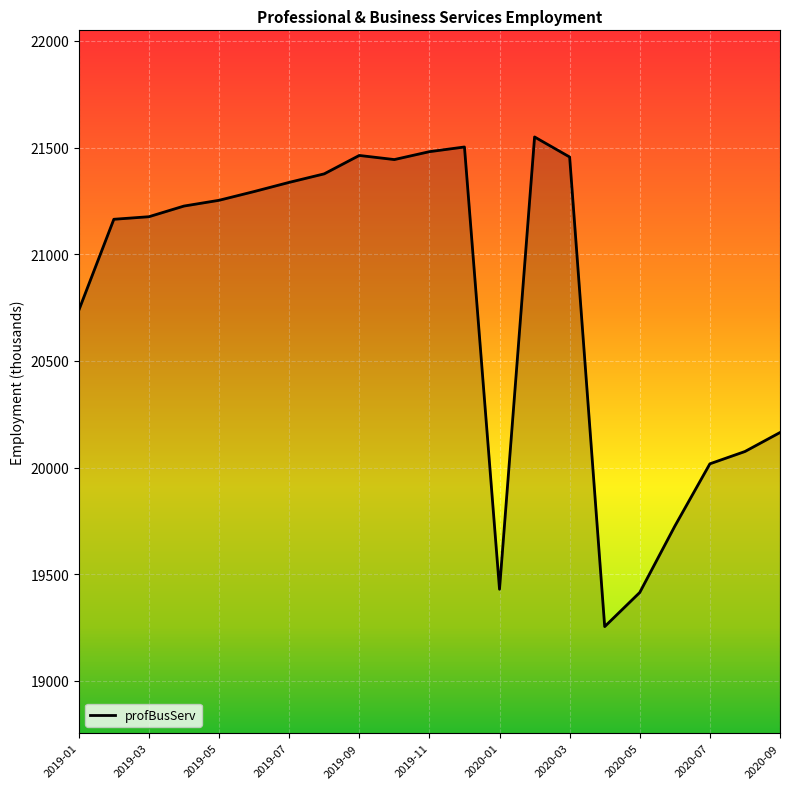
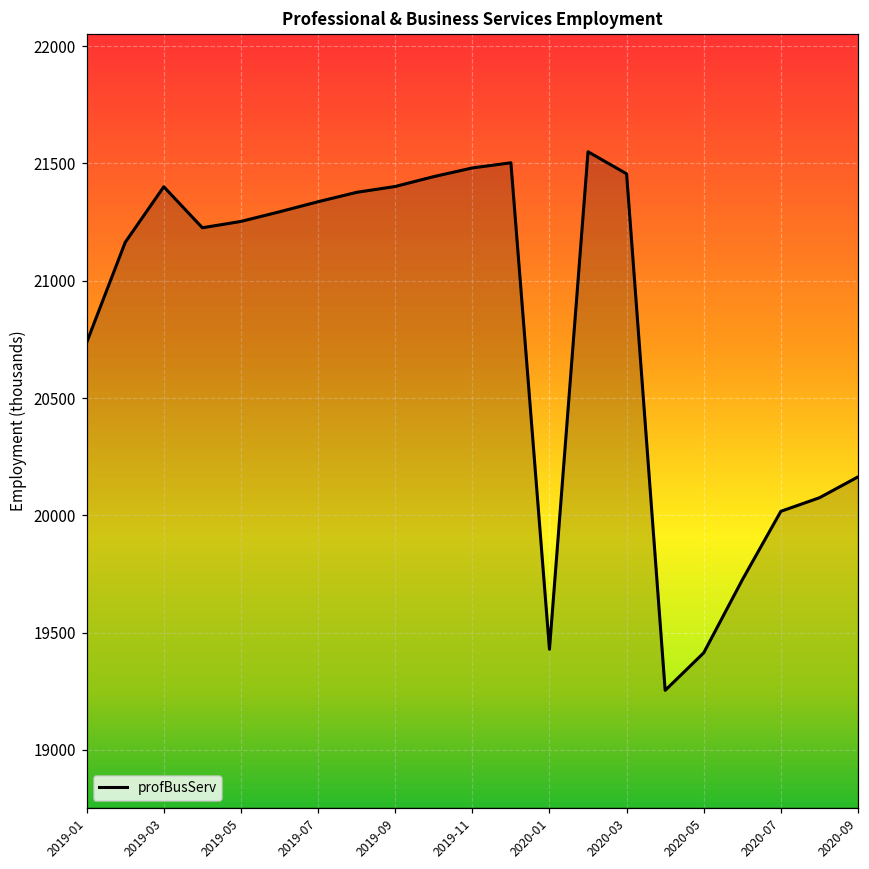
  {
    "2019-01": 20740,
-   "2019-03": 21180,
+   "2019-03": 21400,
    "2019-05": 21250,
    "2019-07": 21340,
-   "2019-09": 21460,
+   "2019-09": 21400,
    "2019-11": 21480,
    "2020-01": 19430,
    "2020-03": 21460,
    "2020-05": 19410,
    "2020-07": 20020,
    "2020-09": 20160
  }
